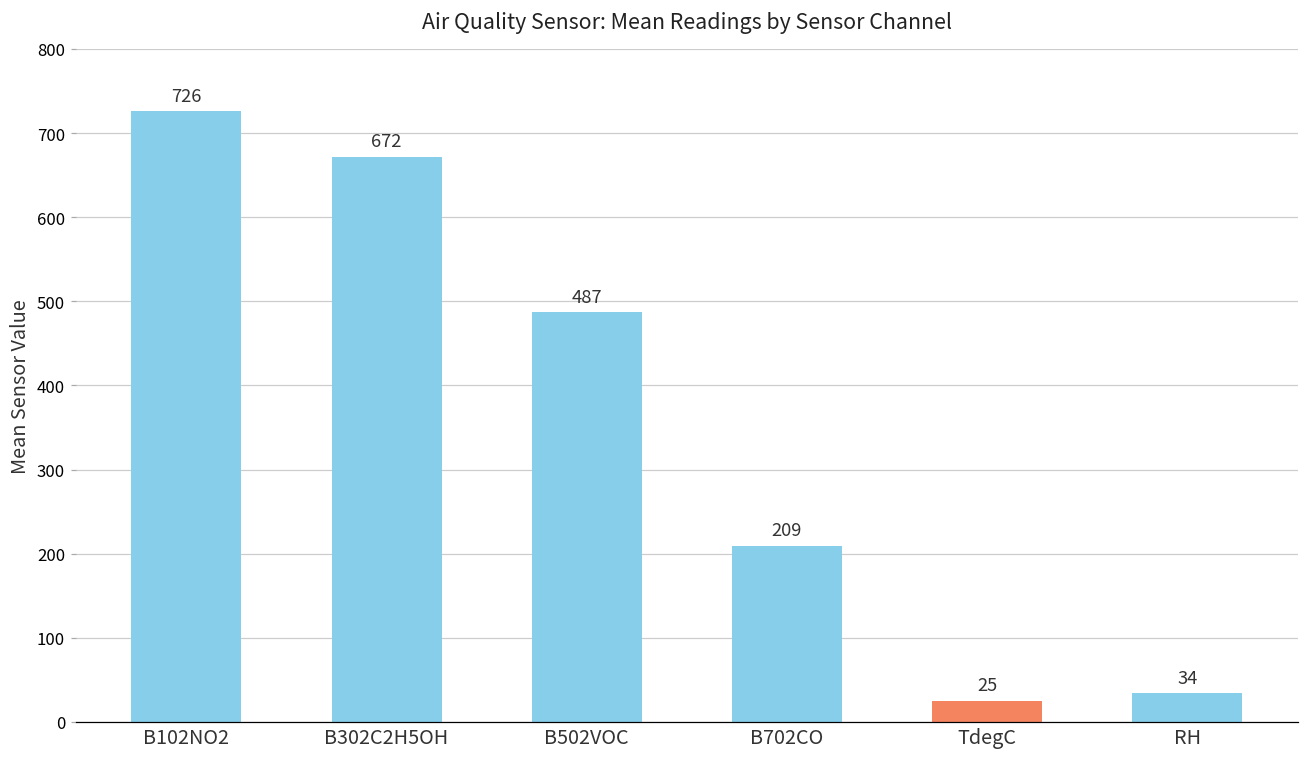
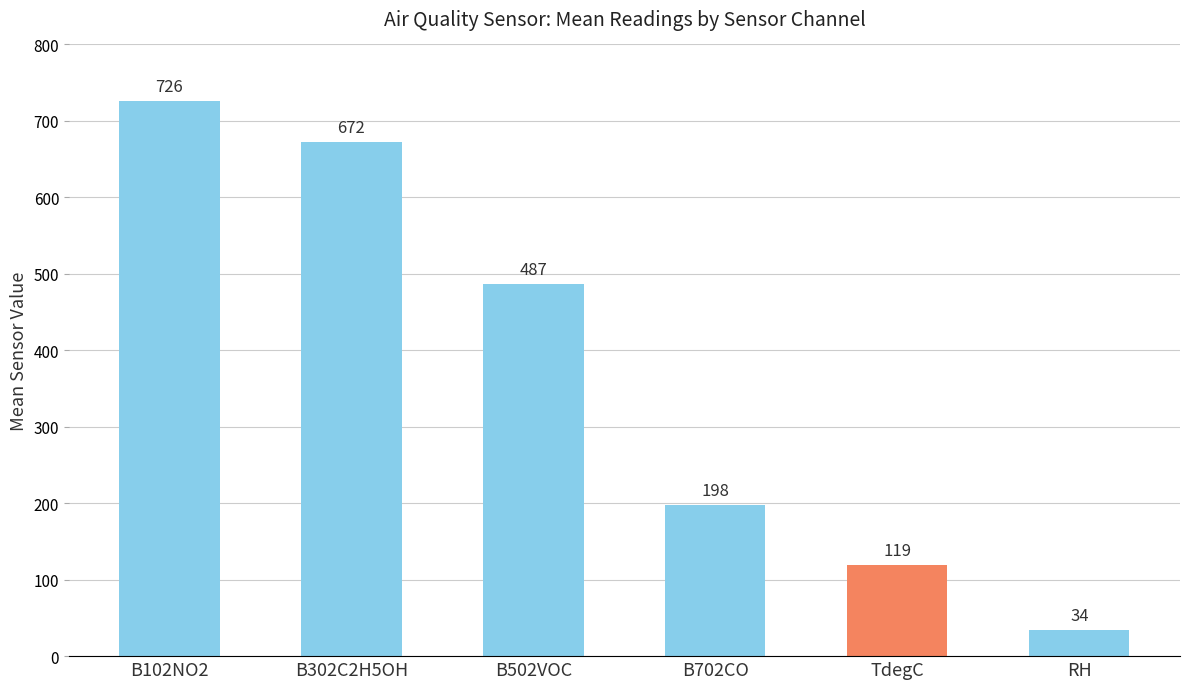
  {
    "B102NO2": 726,
    "B302C2H5OH": 672,
    "B502VOC": 487,
-   "B702CO": 209,
-   "TdegC": 25,
+   "B702CO": 198,
+   "TdegC": 119,
    "RH": 34
  }
